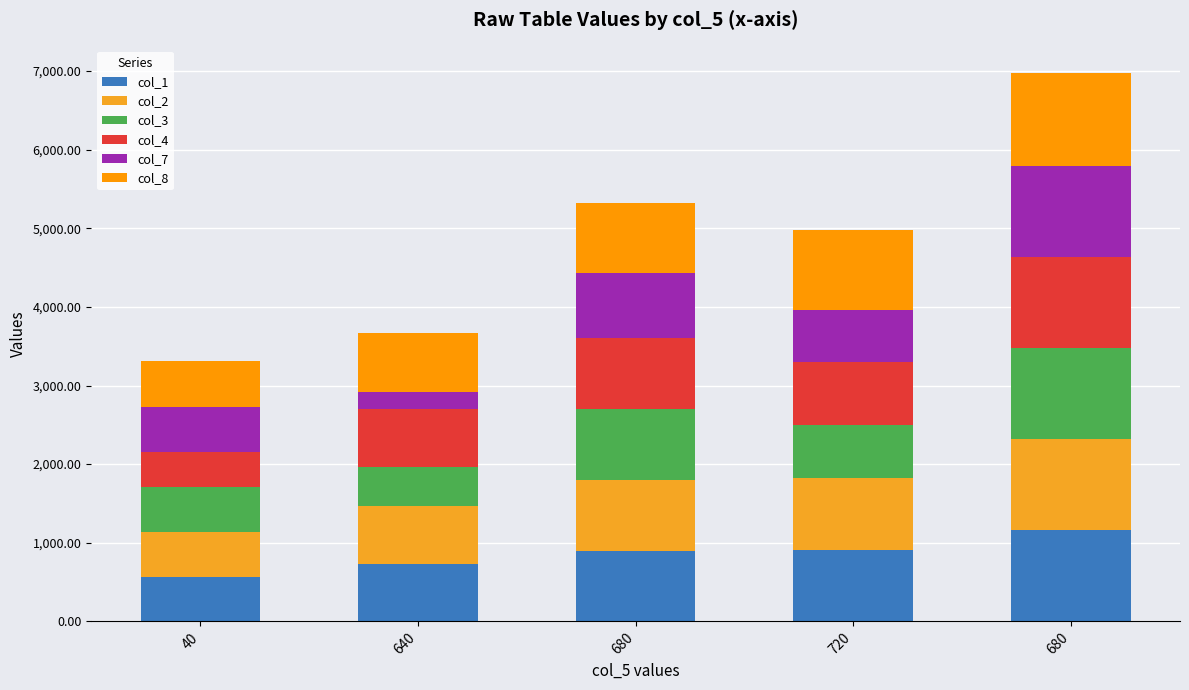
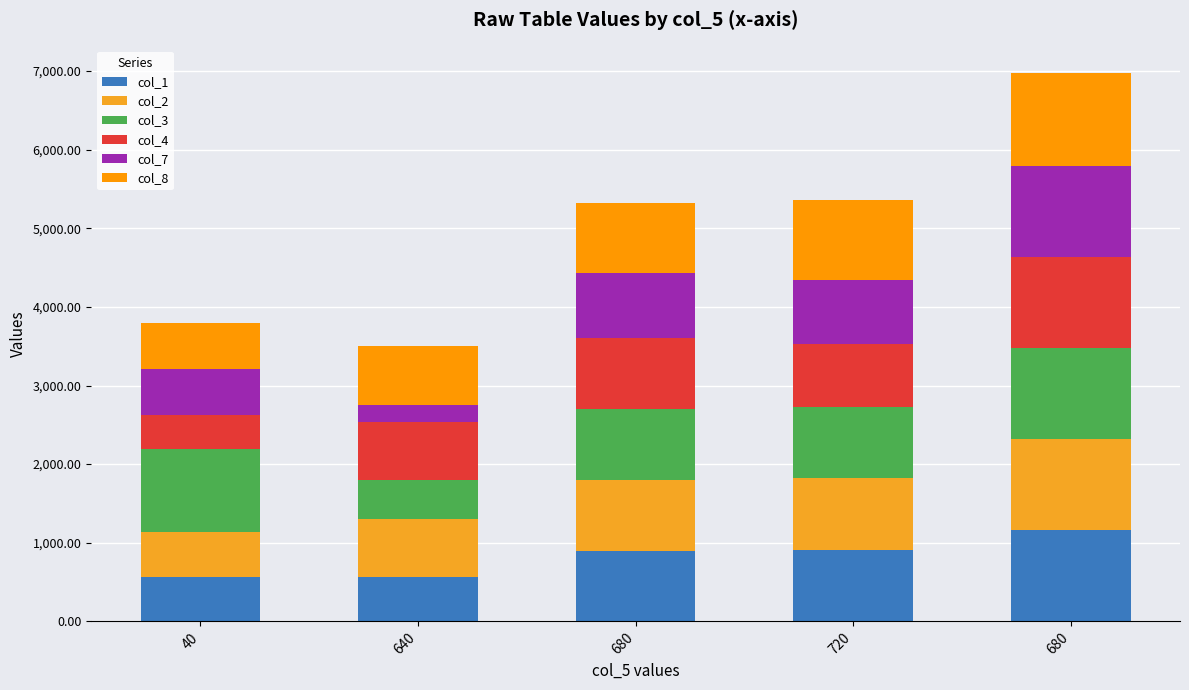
  {
    "col_1": {
      "40": "600",
-     "640": "700",
+     "640": "600",
      "720": "900"
    },
    "col_3": {
-     "40": "600",
+     "40": "1,000",
      "640": "500",
-     "720": "700"
+     "720": "900"
    },
    "col_4": {
      "40": "400",
      "640": "700",
      "720": "800"
    },
    "col_7": {
      "40": "600",
      "640": "200",
-     "720": "700"
+     "720": "800"
    }
  }
